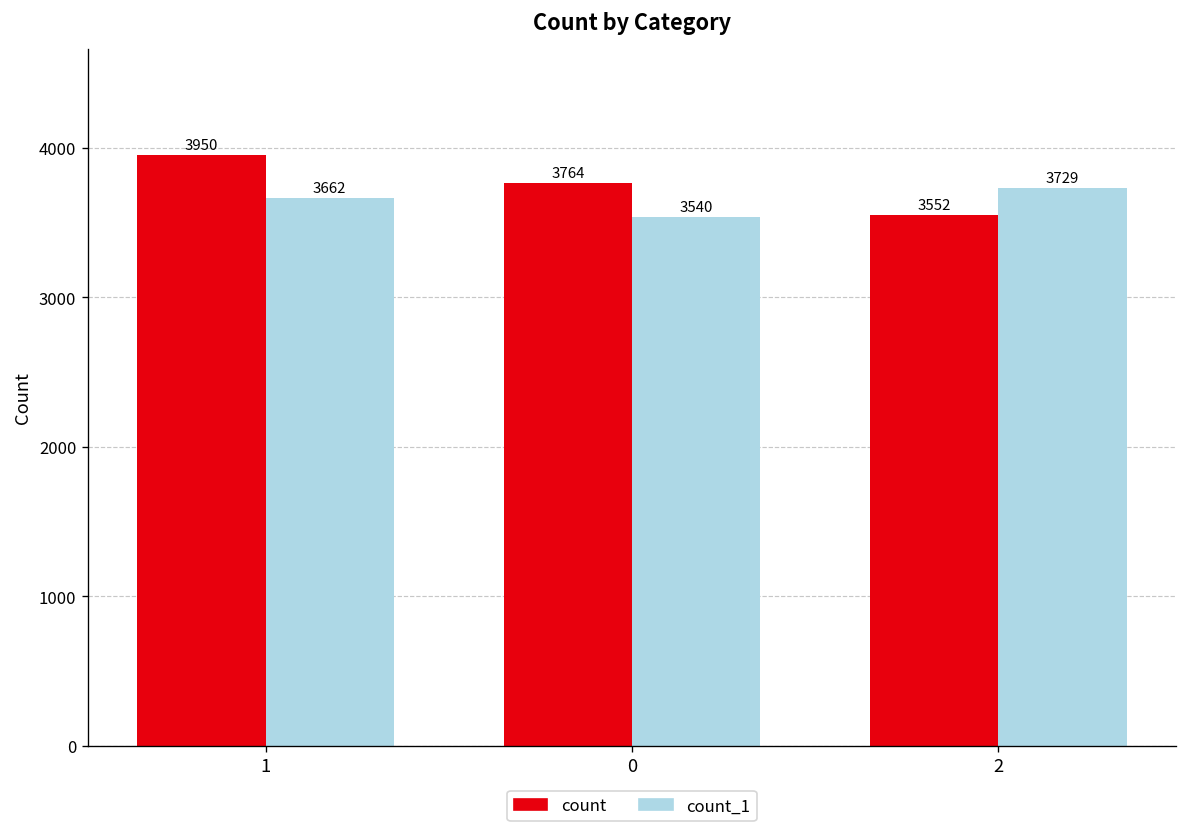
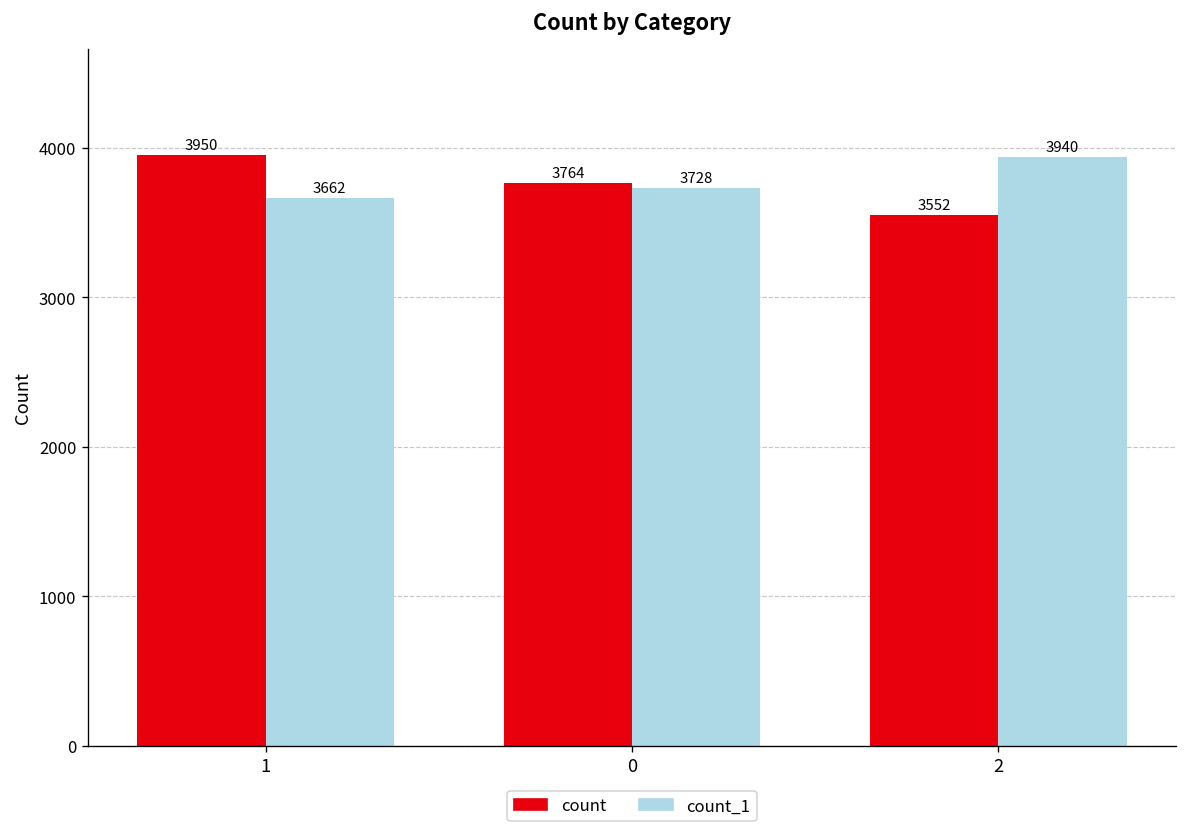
  {
    "count": {
      "1": 3950,
      "0": 3764,
      "2": 3552
    },
    "count_1": {
      "1": 3662,
-     "0": 3540,
-     "2": 3729
+     "0": 3728,
+     "2": 3940
    }
  }
